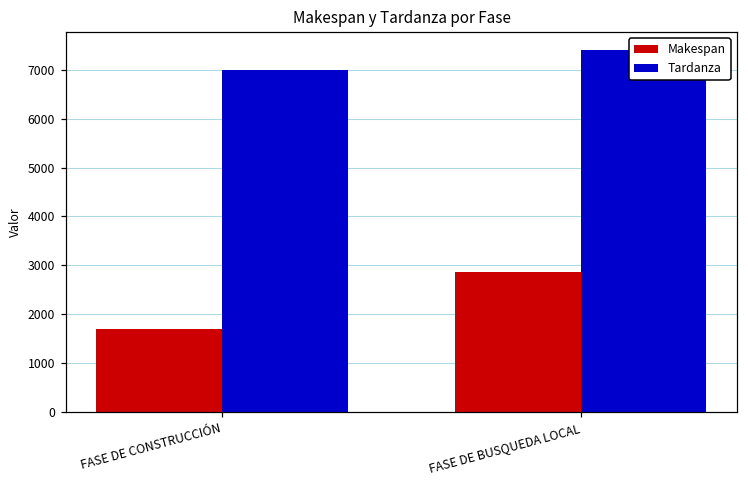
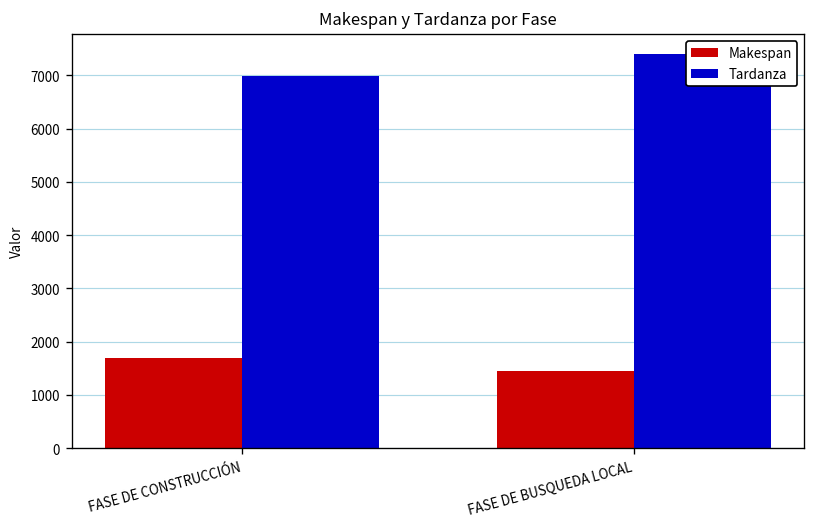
  {
    "Makespan": {
      "FASE DE CONSTRUCCIÓN": 1700,
-     "FASE DE BUSQUEDA LOCAL": 2900
+     "FASE DE BUSQUEDA LOCAL": 1400
    },
    "Tardanza": {
      "FASE DE CONSTRUCCIÓN": 7000
    }
  }
